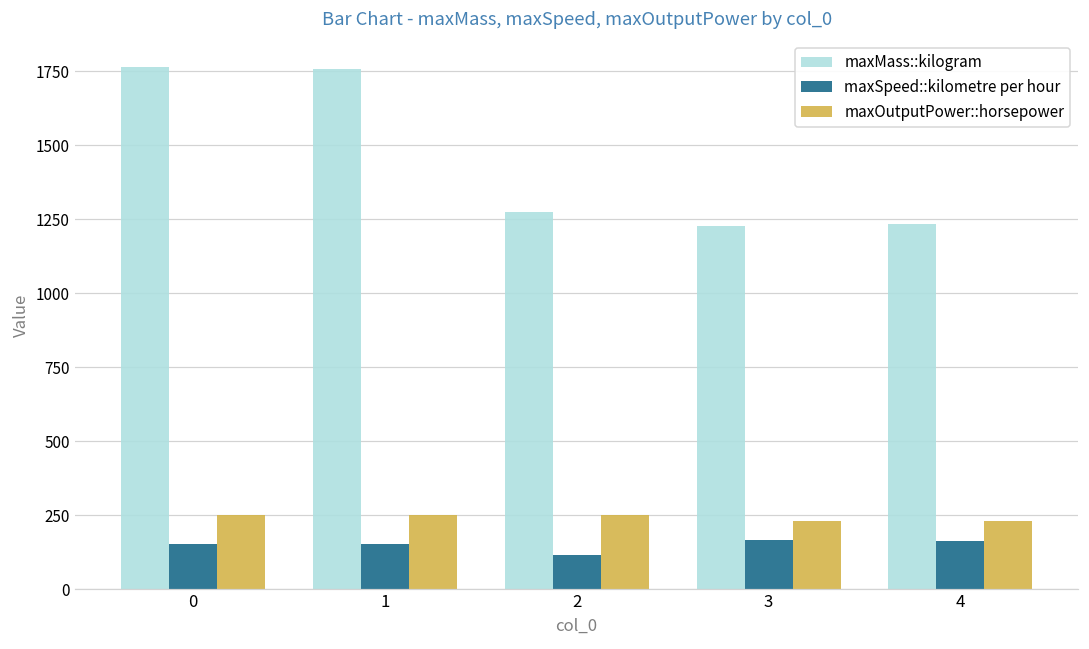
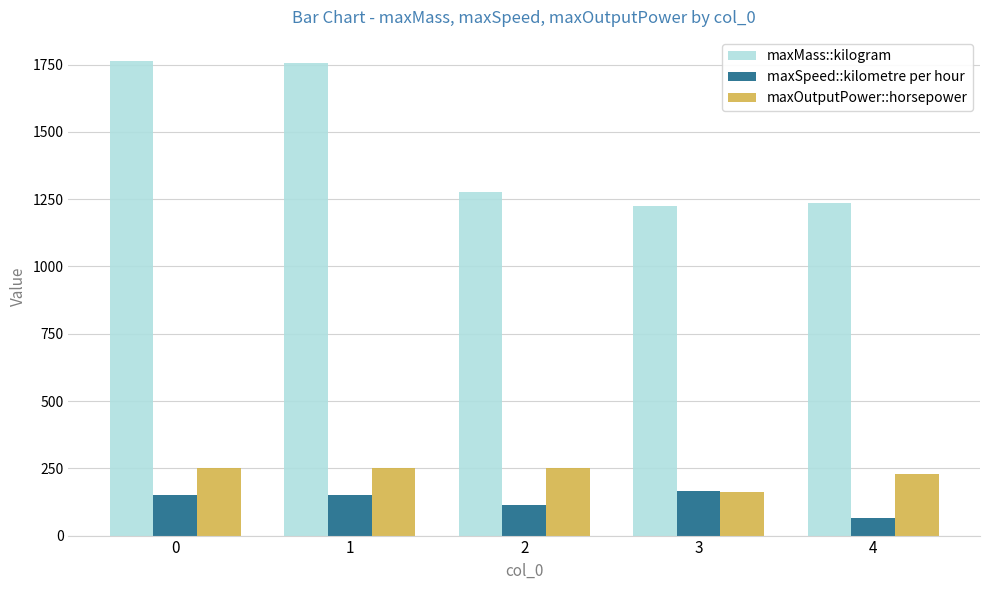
  {
    "maxMass::kilogram": {
      "0": 1760,
      "1": 1760,
      "2": 1280,
      "3": 1230,
      "4": 1230
    },
    "maxSpeed::kilometre per hour": {
      "0": 150,
      "1": 150,
      "2": 110,
      "3": 170,
-     "4": 160
+     "4": 70
    },
    "maxOutputPower::horsepower": {
      "0": 250,
      "1": 250,
      "2": 250,
-     "3": 230,
+     "3": 160,
      "4": 230
    }
  }
